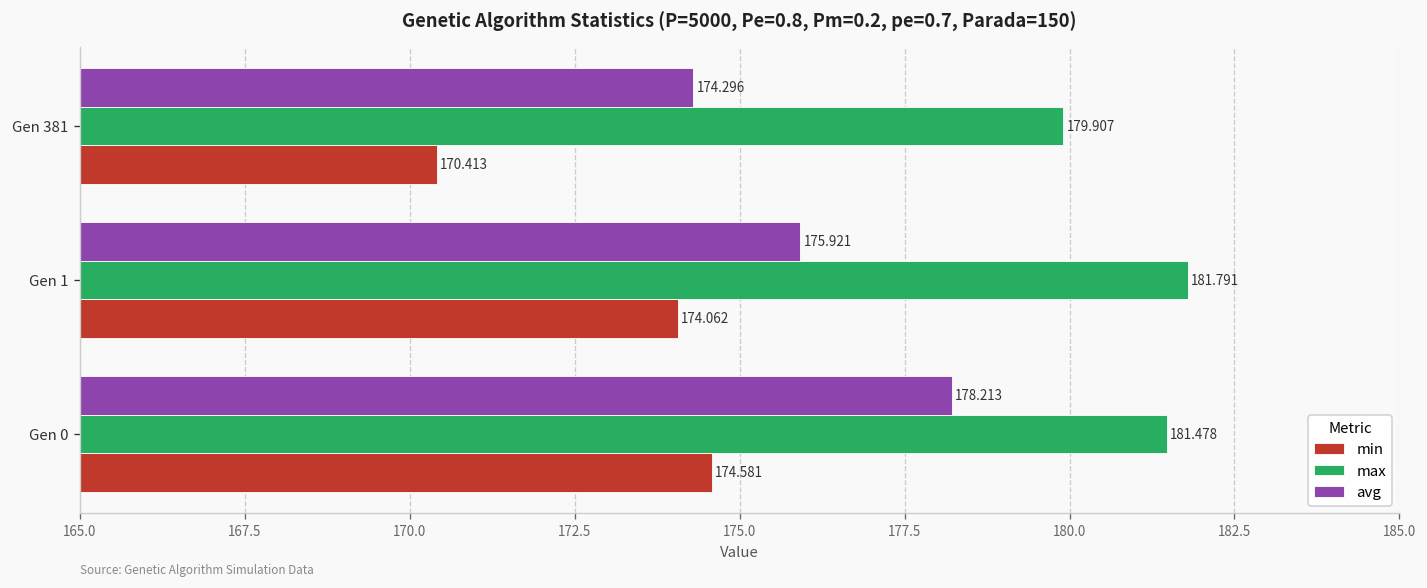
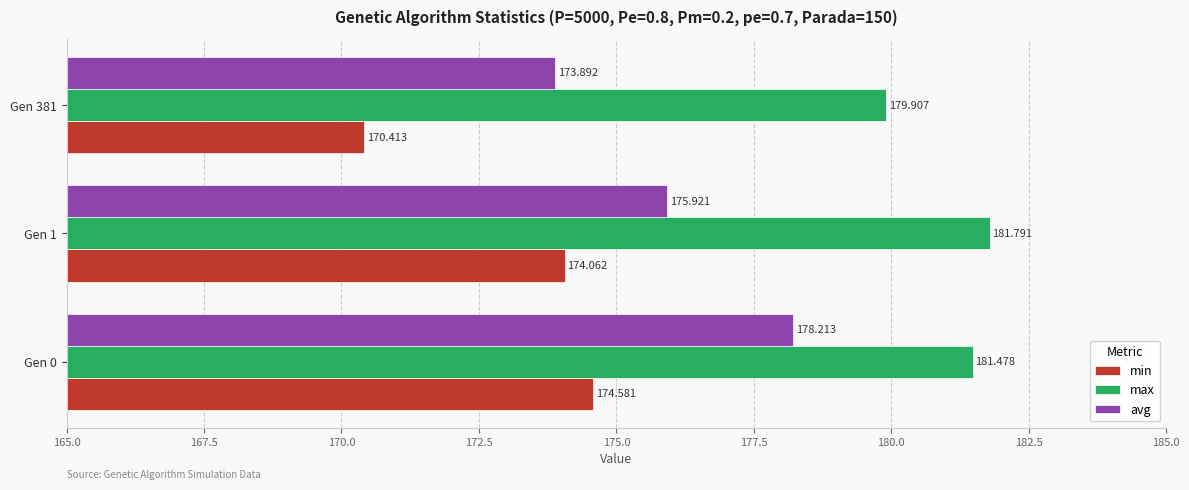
  {
    "min": {
      "Gen 381": 170.413,
      "Gen 1": 174.062,
      "Gen 0": 174.581
    },
    "max": {
      "Gen 381": 179.907,
      "Gen 1": 181.791,
      "Gen 0": 181.478
    },
    "avg": {
-     "Gen 381": 174.296,
+     "Gen 381": 173.892,
      "Gen 1": 175.921,
      "Gen 0": 178.213
    }
  }
